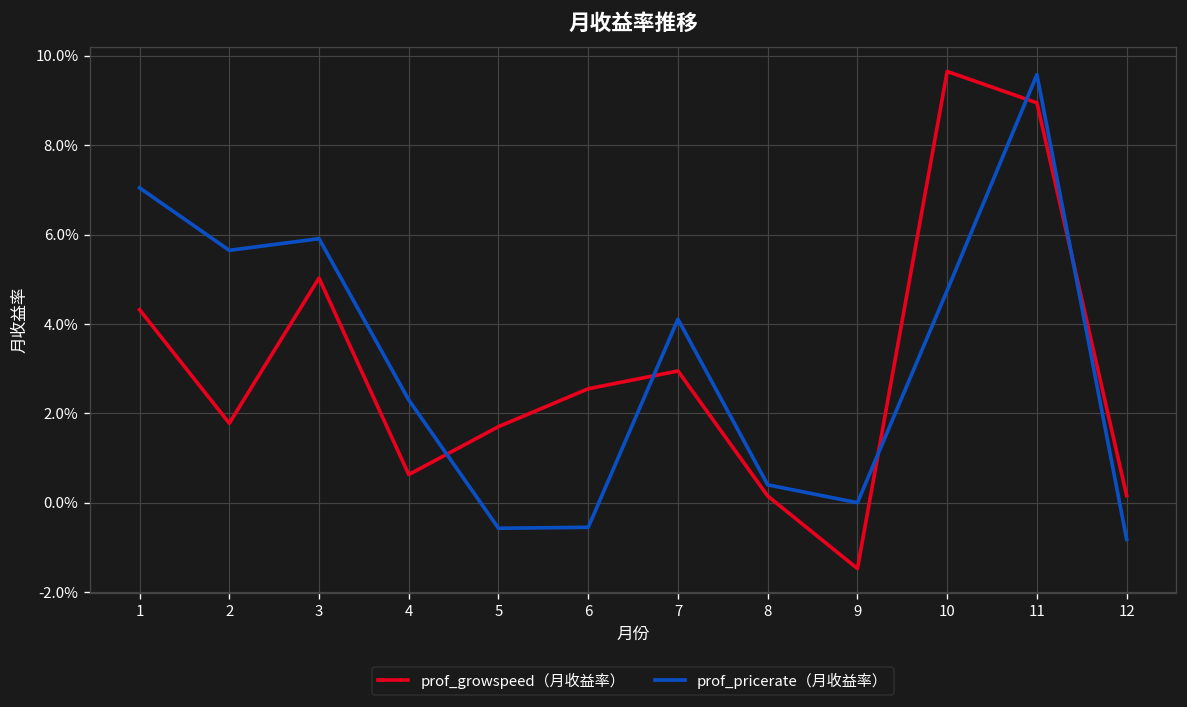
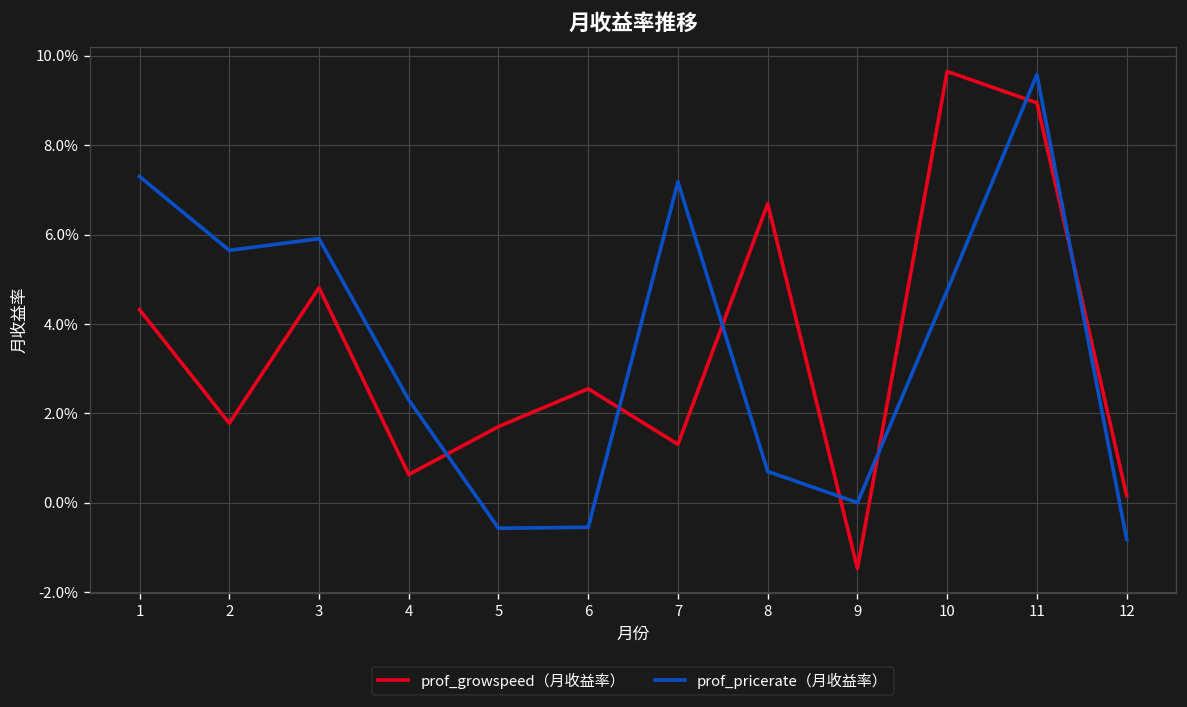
  {
    "prof_growspeed（月收益率）": {
      "1": "4.3%",
      "2": "1.8%",
-     "3": "5.0%",
+     "3": "4.8%",
      "4": "0.6%",
      "5": "1.7%",
      "6": "2.6%",
-     "7": "2.9%",
-     "8": "0.2%",
+     "7": "1.3%",
+     "8": "6.7%",
      "9": "-1.5%",
      "10": "9.7%",
      "11": "8.9%",
      "12": "0.2%"
    },
    "prof_pricerate（月收益率）": {
-     "1": "7.0%",
+     "1": "7.3%",
      "2": "5.6%",
      "3": "5.9%",
      "4": "2.3%",
      "5": "-0.6%",
      "6": "-0.5%",
-     "7": "4.1%",
-     "8": "0.4%",
+     "7": "7.2%",
+     "8": "0.7%",
      "9": "0.0%",
      "10": "4.8%",
      "11": "9.6%",
      "12": "-0.8%"
    }
  }
